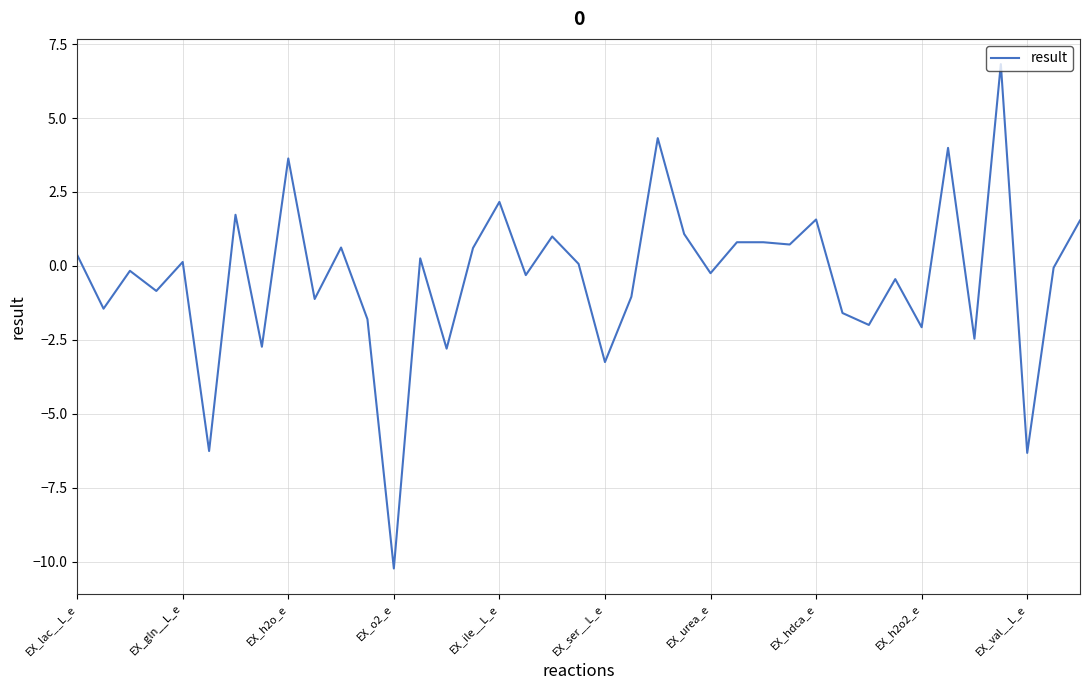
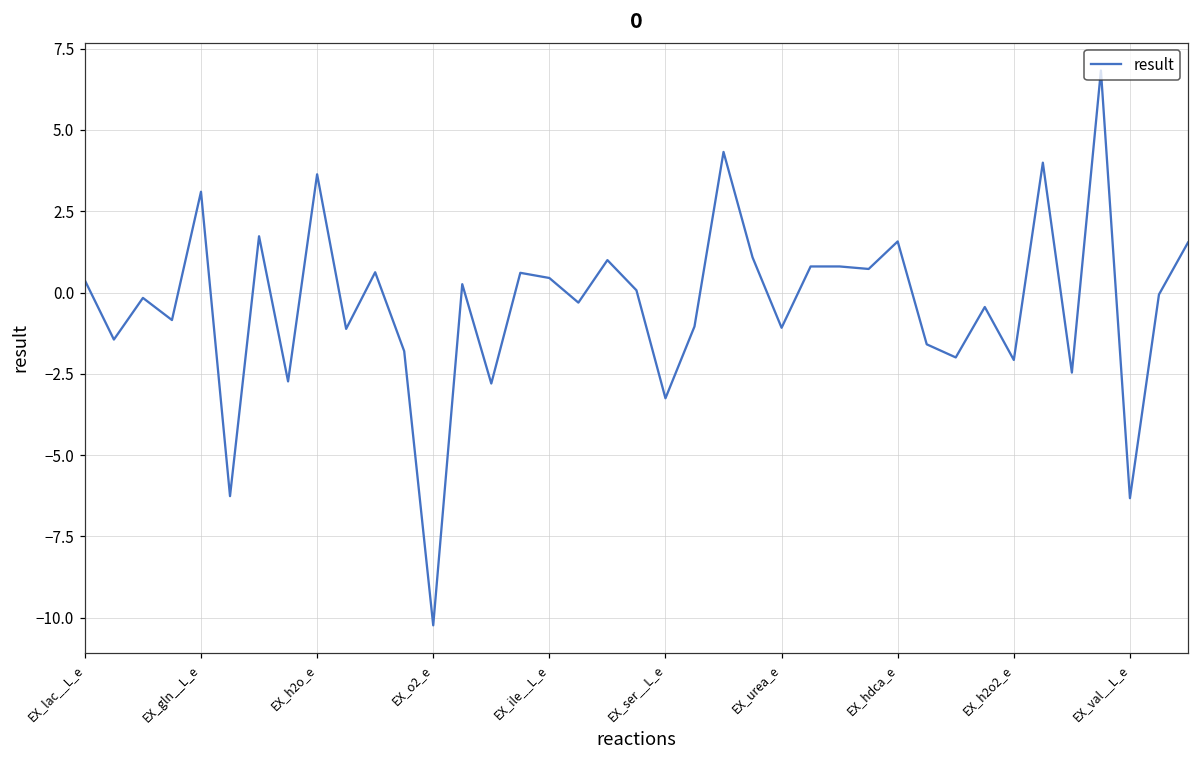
  {
    "EX_lac__L_e": 0.4,
-   "EX_gln__L_e": 0.1,
+   "EX_gln__L_e": 3.1,
    "EX_h2o_e": 3.6,
    "EX_o2_e": -10.2,
-   "EX_ile__L_e": 2.2,
+   "EX_ile__L_e": 0.4,
    "EX_ser__L_e": -3.3,
-   "EX_urea_e": -0.2,
+   "EX_urea_e": -1.1,
    "EX_hdca_e": 1.6,
    "EX_h2o2_e": -2.1,
    "EX_val__L_e": -6.3
  }
